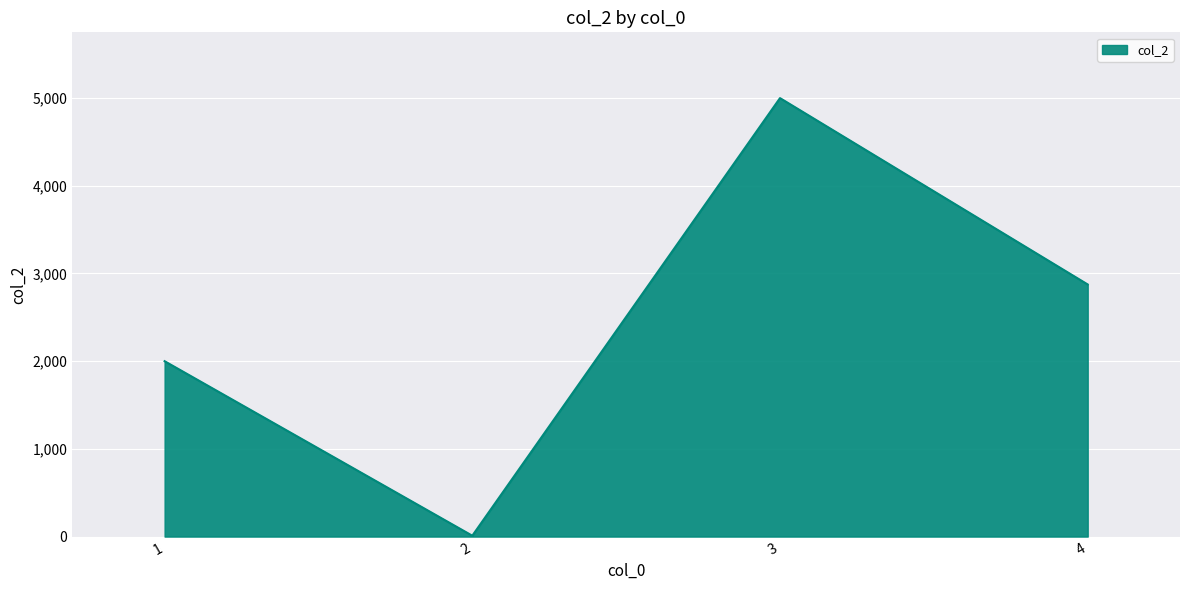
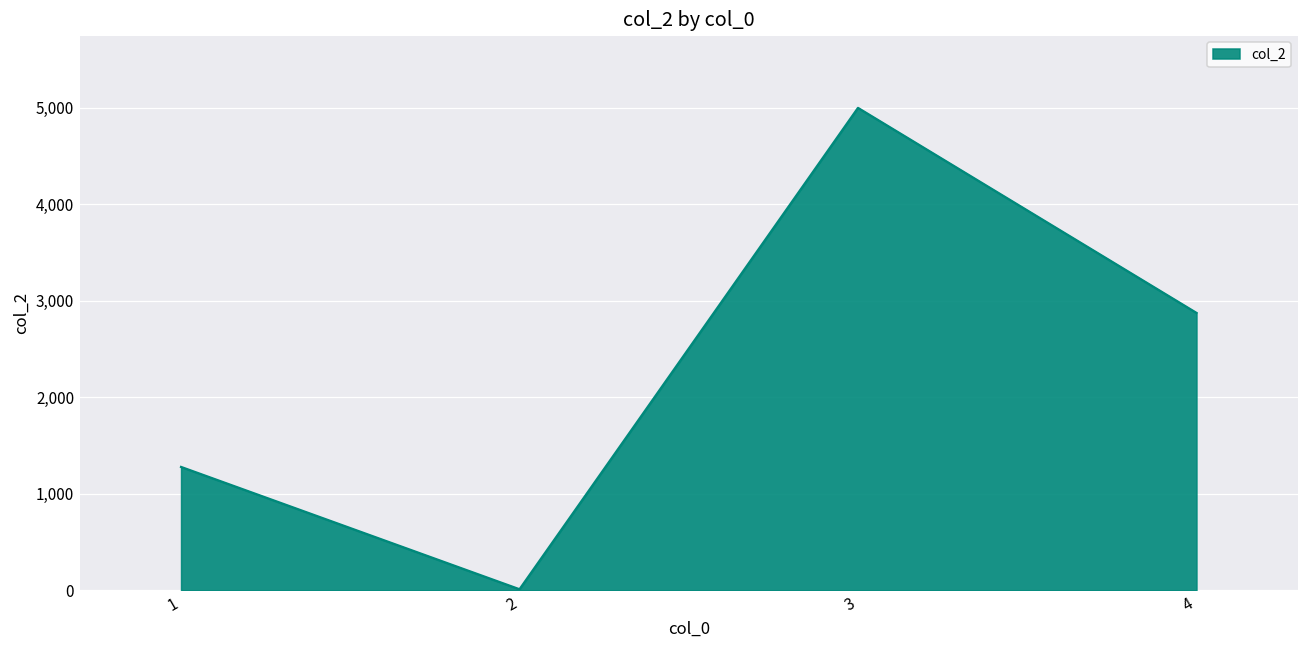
  {
-   "1": "2,000",
+   "1": "1,300",
    "2": "0",
    "3": "5,000",
    "4": "2,900"
  }
